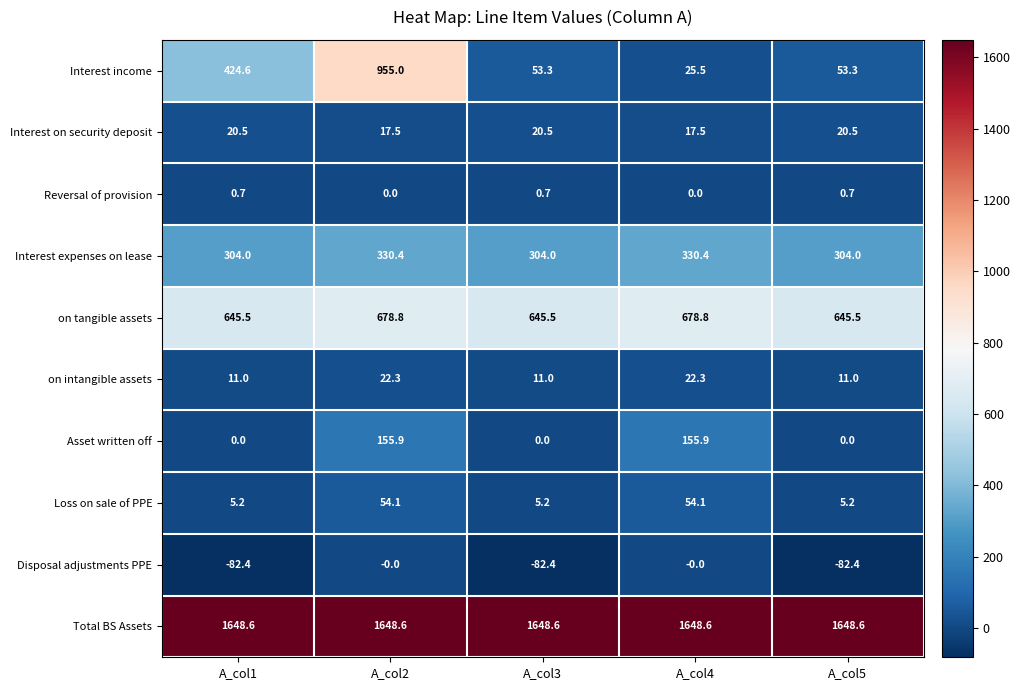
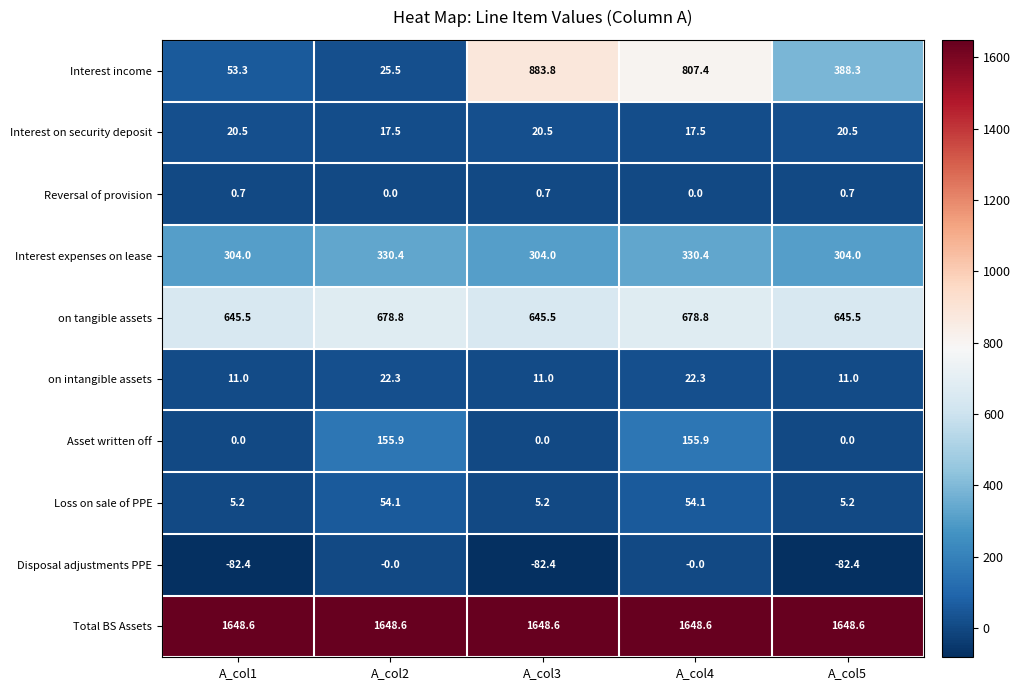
  {
    "Interest income": {
-     "A_col1": 424.6,
-     "A_col2": 955.0,
-     "A_col3": 53.3,
-     "A_col4": 25.5,
-     "A_col5": 53.3
+     "A_col1": 53.3,
+     "A_col2": 25.5,
+     "A_col3": 883.8,
+     "A_col4": 807.4,
+     "A_col5": 388.3
    },
    "Interest on security deposit": {
      "A_col1": 20.5,
      "A_col2": 17.5,
      "A_col3": 20.5,
      "A_col4": 17.5,
      "A_col5": 20.5
    },
    "Reversal of provision": {
      "A_col1": 0.7,
      "A_col2": 0.0,
      "A_col3": 0.7,
      "A_col4": 0.0,
      "A_col5": 0.7
    },
    "Interest expenses on lease": {
      "A_col1": 304.0,
      "A_col2": 330.4,
      "A_col3": 304.0,
      "A_col4": 330.4,
      "A_col5": 304.0
    },
    "on tangible assets": {
      "A_col1": 645.5,
      "A_col2": 678.8,
      "A_col3": 645.5,
      "A_col4": 678.8,
      "A_col5": 645.5
    },
    "on intangible assets": {
      "A_col1": 11.0,
      "A_col2": 22.3,
      "A_col3": 11.0,
      "A_col4": 22.3,
      "A_col5": 11.0
    },
    "Asset written off": {
      "A_col1": 0.0,
      "A_col2": 155.9,
      "A_col3": 0.0,
      "A_col4": 155.9,
      "A_col5": 0.0
    },
    "Loss on sale of PPE": {
      "A_col1": 5.2,
      "A_col2": 54.1,
      "A_col3": 5.2,
      "A_col4": 54.1,
      "A_col5": 5.2
    },
    "Disposal adjustments PPE": {
      "A_col1": -82.4,
      "A_col2": -0.0,
      "A_col3": -82.4,
      "A_col4": -0.0,
      "A_col5": -82.4
    },
    "Total BS Assets": {
      "A_col1": 1648.6,
      "A_col2": 1648.6,
      "A_col3": 1648.6,
      "A_col4": 1648.6,
      "A_col5": 1648.6
    }
  }
